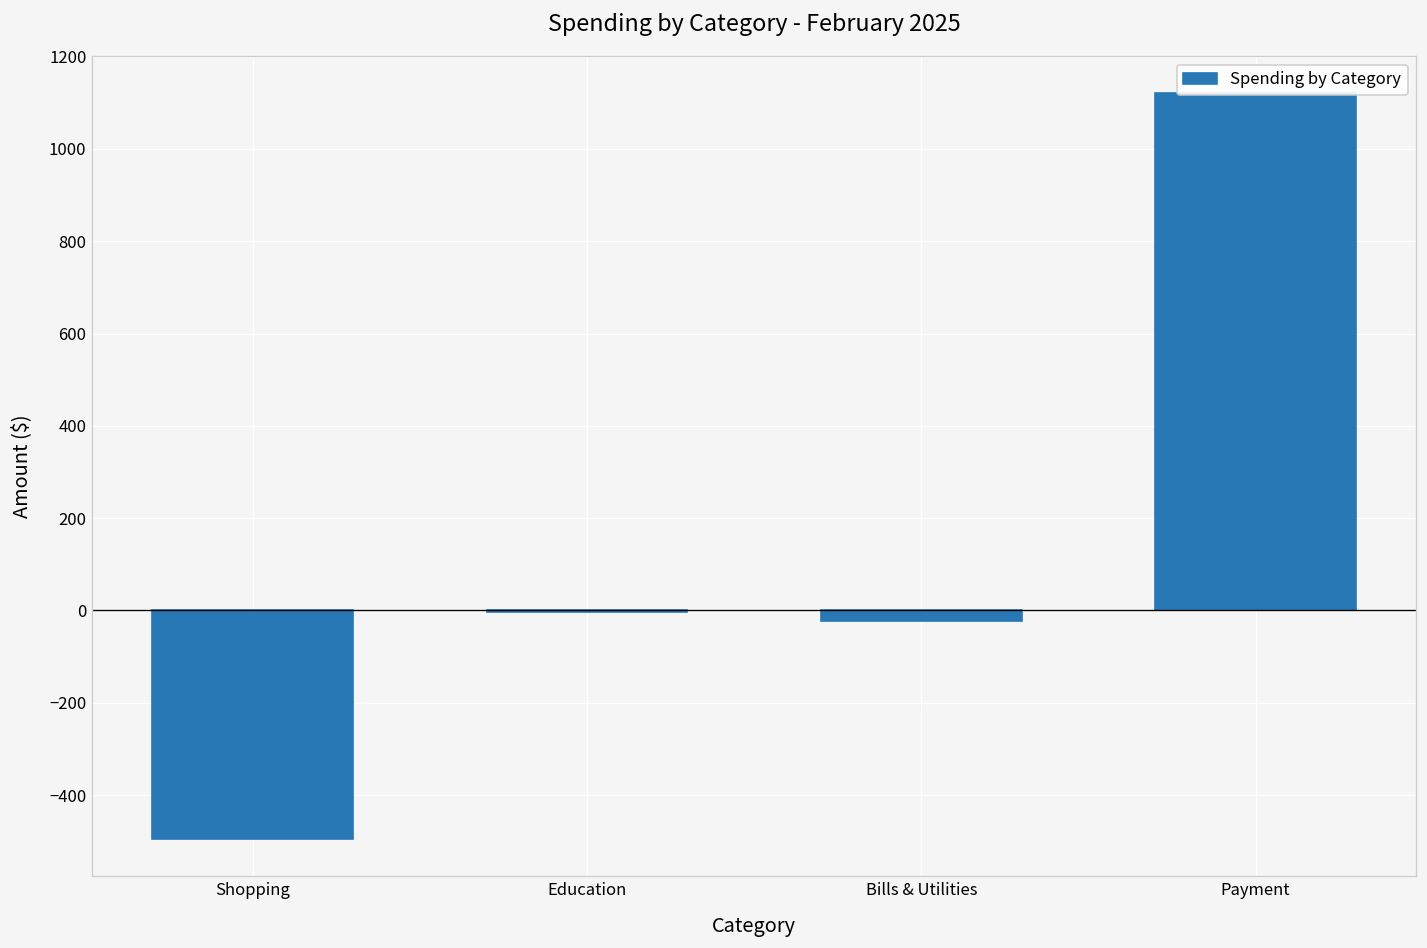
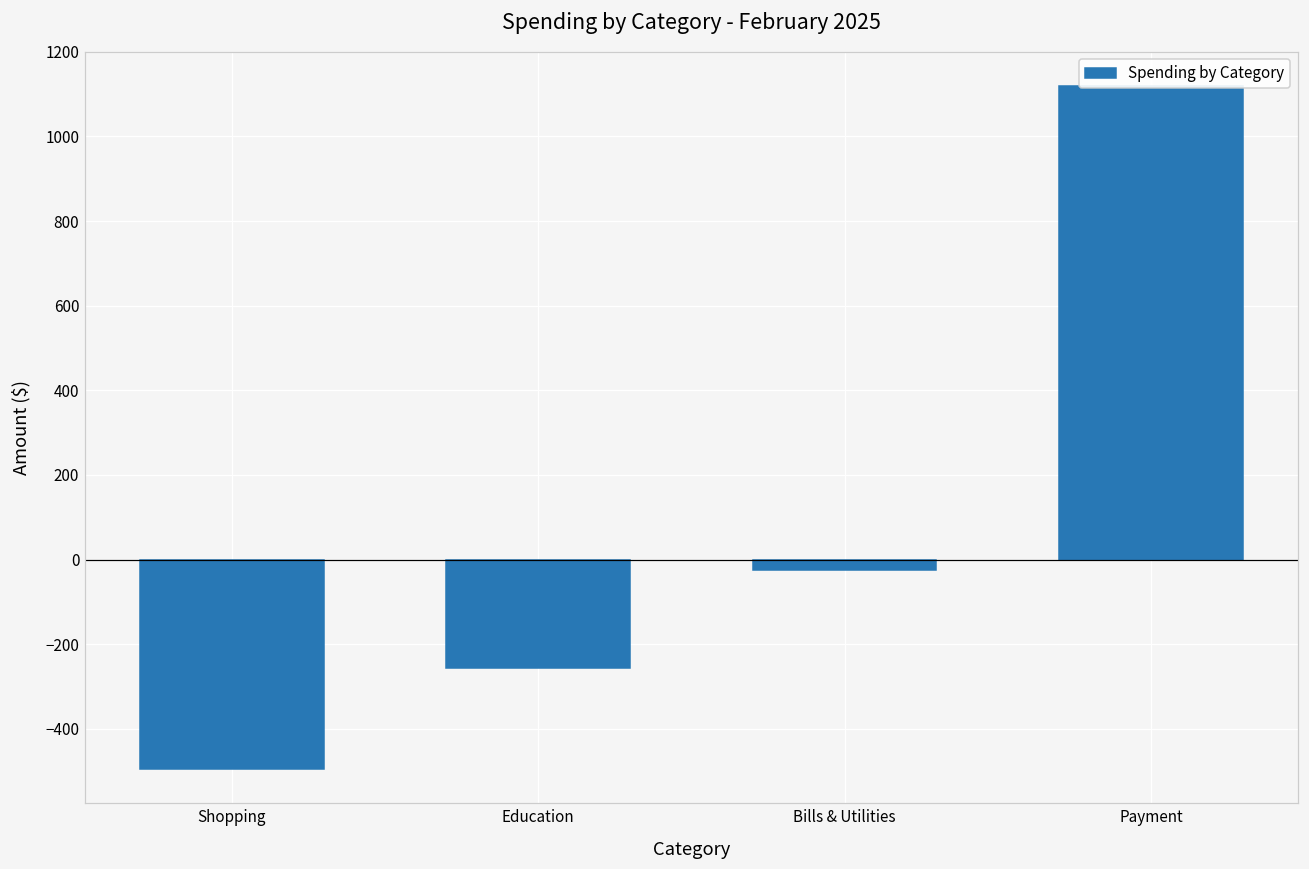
  {
    "Shopping": -500,
-   "Education": 0,
+   "Education": -260,
    "Bills & Utilities": -20
  }
